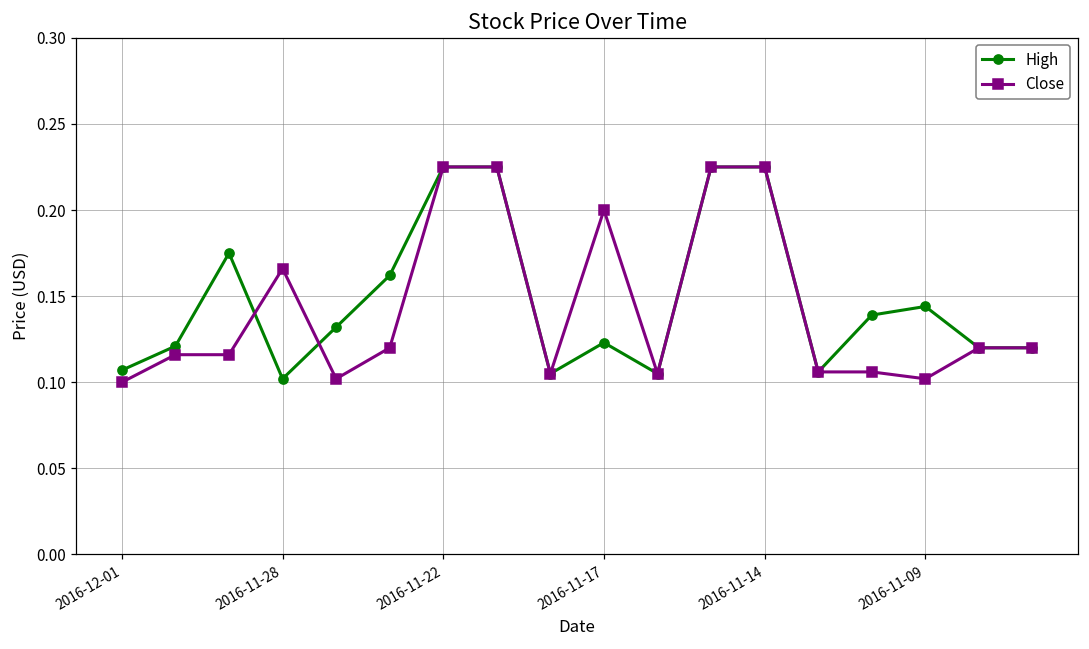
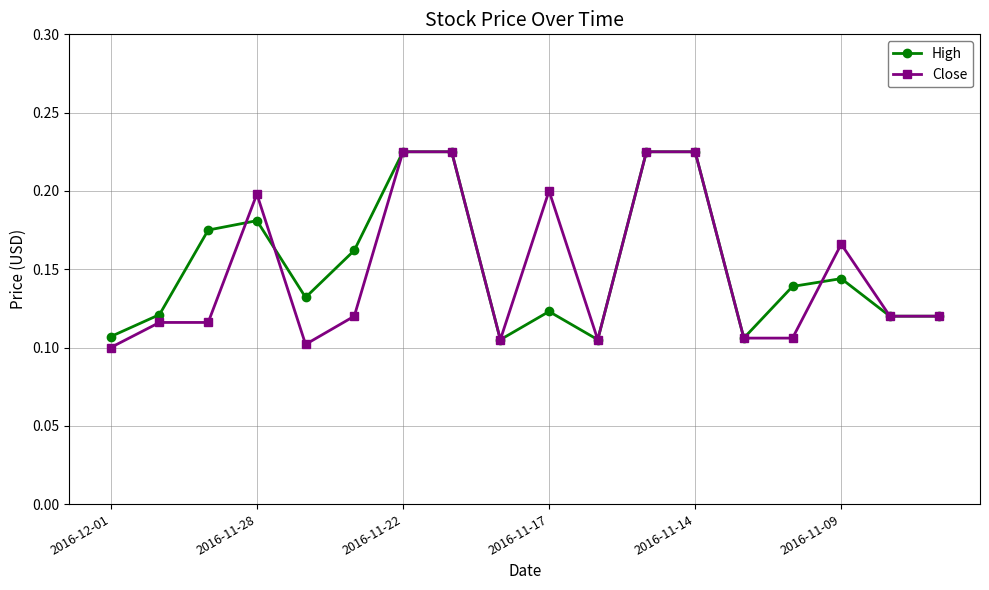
  {
    "High": {
      "2016-12-01": 0.107,
-     "2016-11-28": 0.102,
+     "2016-11-28": 0.181,
      "2016-11-17": 0.123,
      "2016-11-09": 0.144
    },
    "Close": {
      "2016-12-01": 0.100,
-     "2016-11-28": 0.166,
+     "2016-11-28": 0.198,
      "2016-11-17": 0.200,
-     "2016-11-09": 0.102
+     "2016-11-09": 0.166
    }
  }
